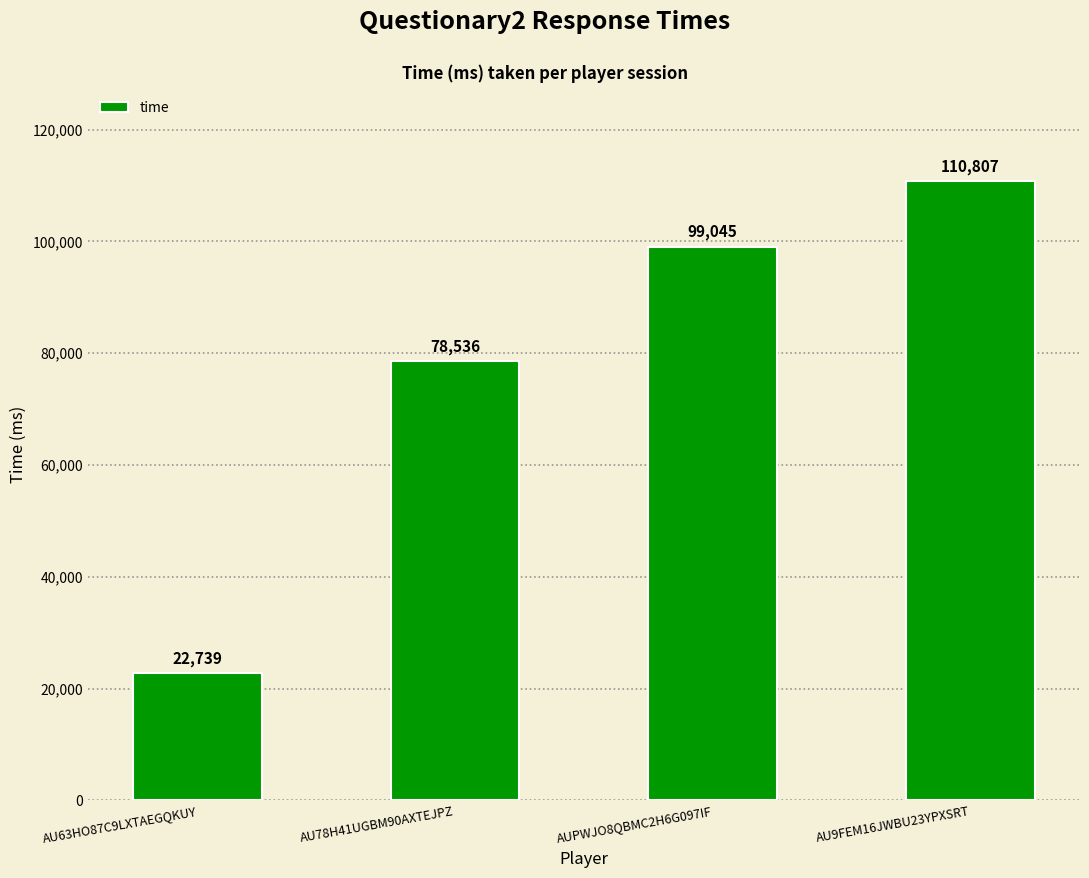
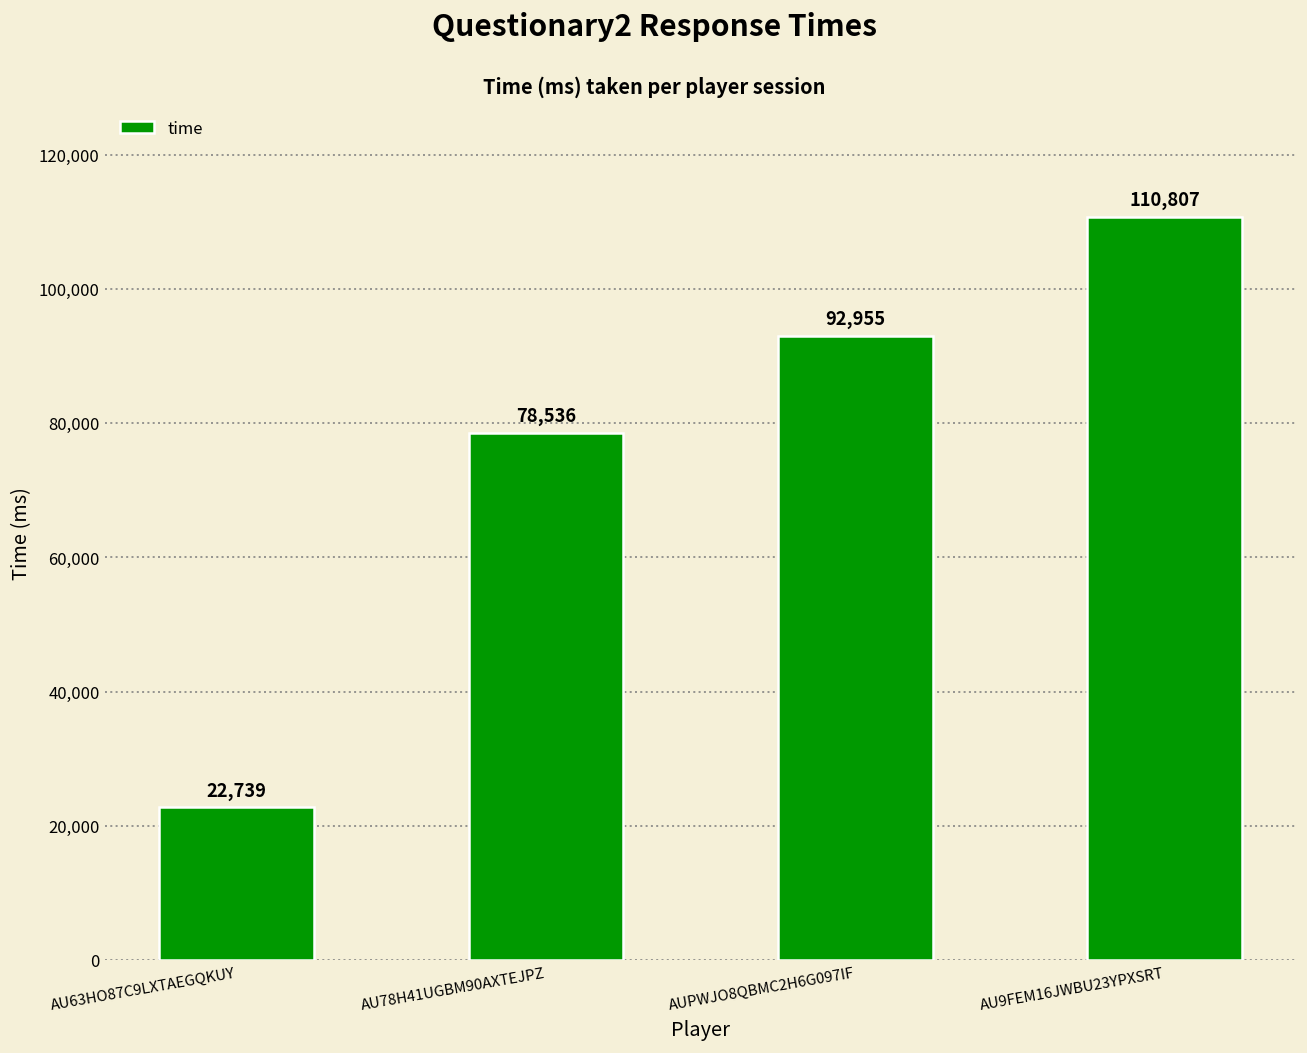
  {
    "AU63HO87C9LXTAEGQKUY": "22,739",
    "AU78H41UGBM90AXTEJPZ": "78,536",
-   "AUPWJO8QBMC2H6G097IF": "99,045",
+   "AUPWJO8QBMC2H6G097IF": "92,955",
    "AU9FEM16JWBU23YPXSRT": "110,807"
  }
